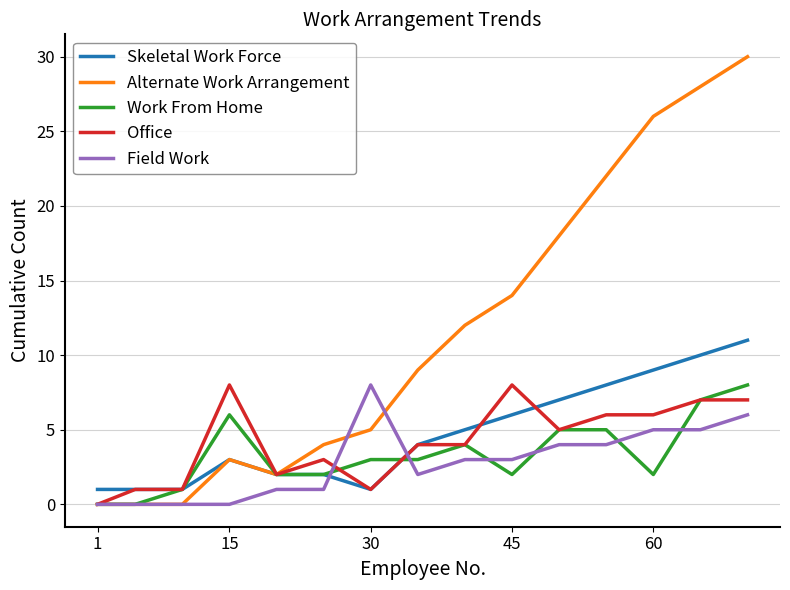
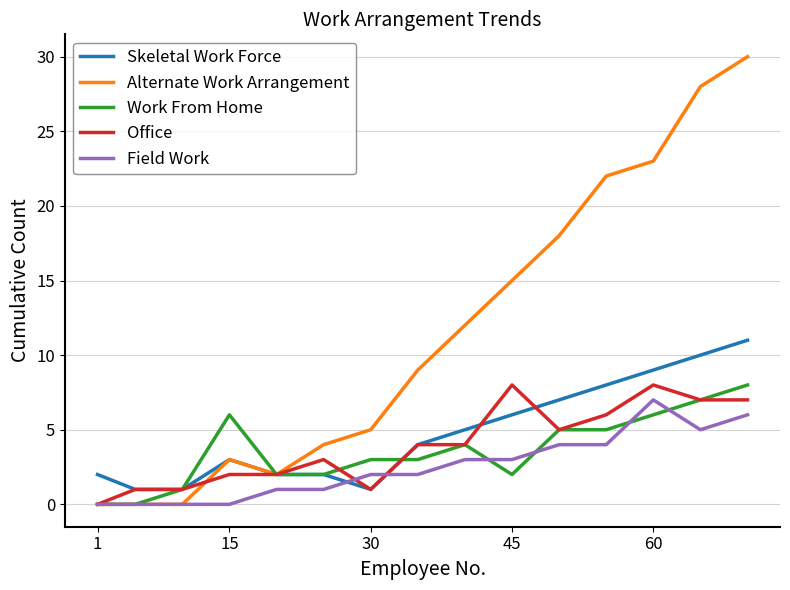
  {
    "Skeletal Work Force": {
-     "1": 1,
+     "1": 2,
      "45": 6,
      "60": 9
    },
    "Alternate Work Arrangement": {
      "30": 5,
-     "45": 14,
-     "60": 26
+     "45": 15,
+     "60": 23
    },
    "Work From Home": {
      "15": 6,
      "30": 3,
      "45": 2,
-     "60": 2
+     "60": 6
    },
    "Office": {
-     "15": 8,
+     "15": 2,
      "45": 8,
-     "60": 6
+     "60": 8
    },
    "Field Work": {
      "15": 0,
-     "30": 8,
+     "30": 2,
      "45": 3,
-     "60": 5
+     "60": 7
    }
  }
